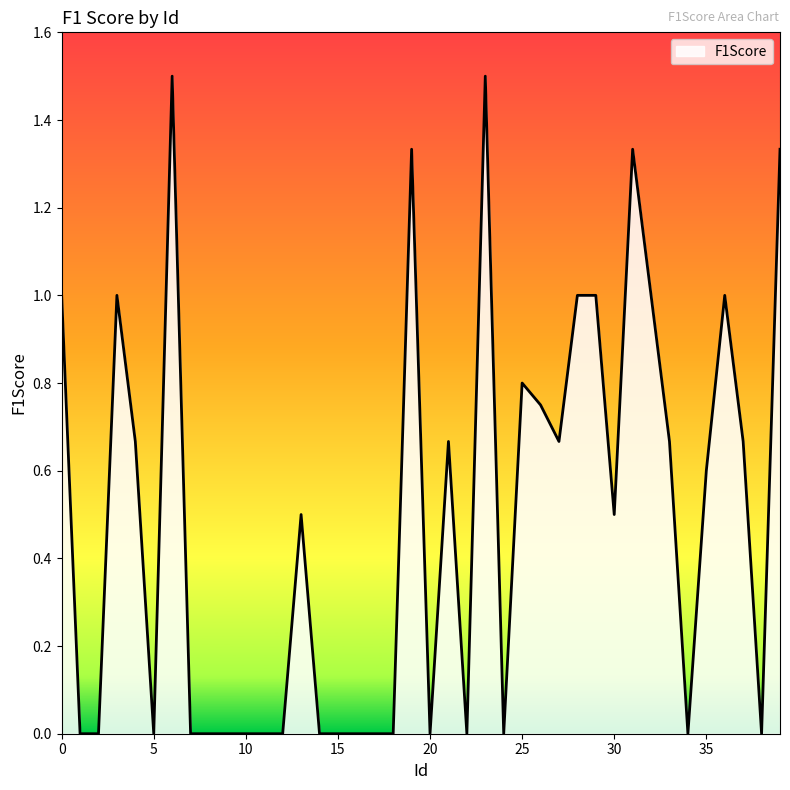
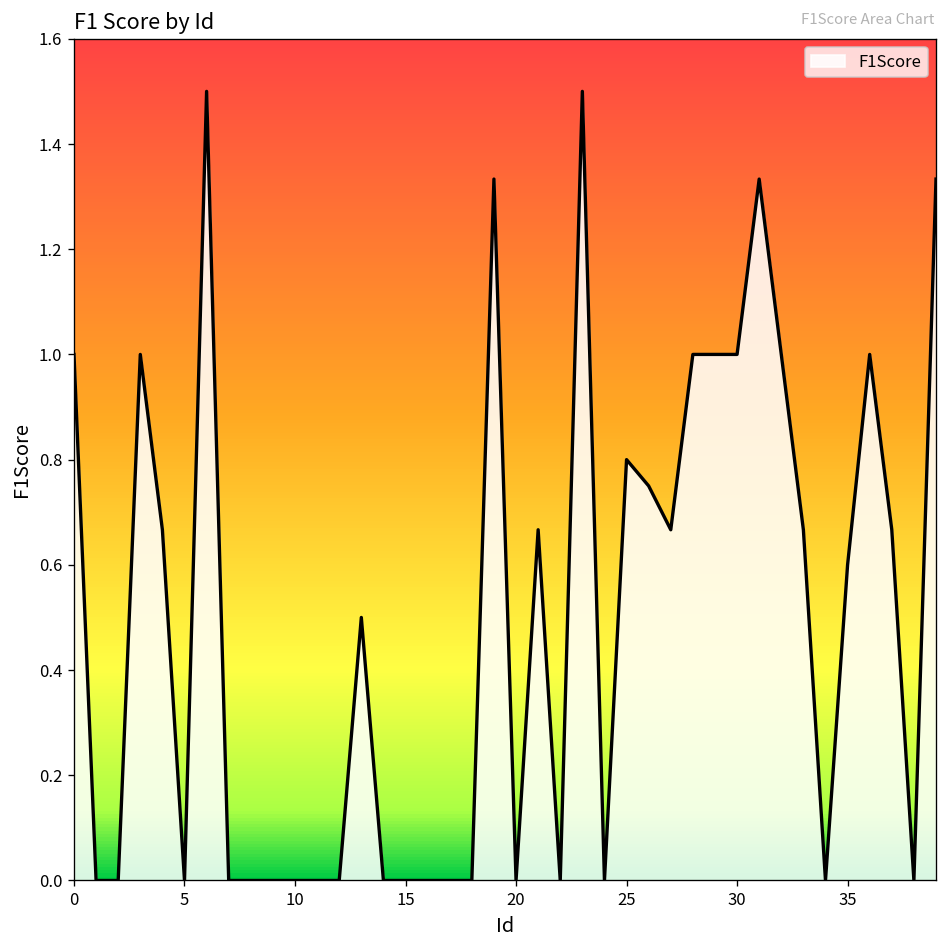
  {
    "0": 1.0,
    "5": 0.0,
    "10": 0.0,
    "15": 0.0,
    "20": 0.0,
    "25": 0.8,
-   "30": 0.5,
+   "30": 1.0,
    "35": 0.6
  }
